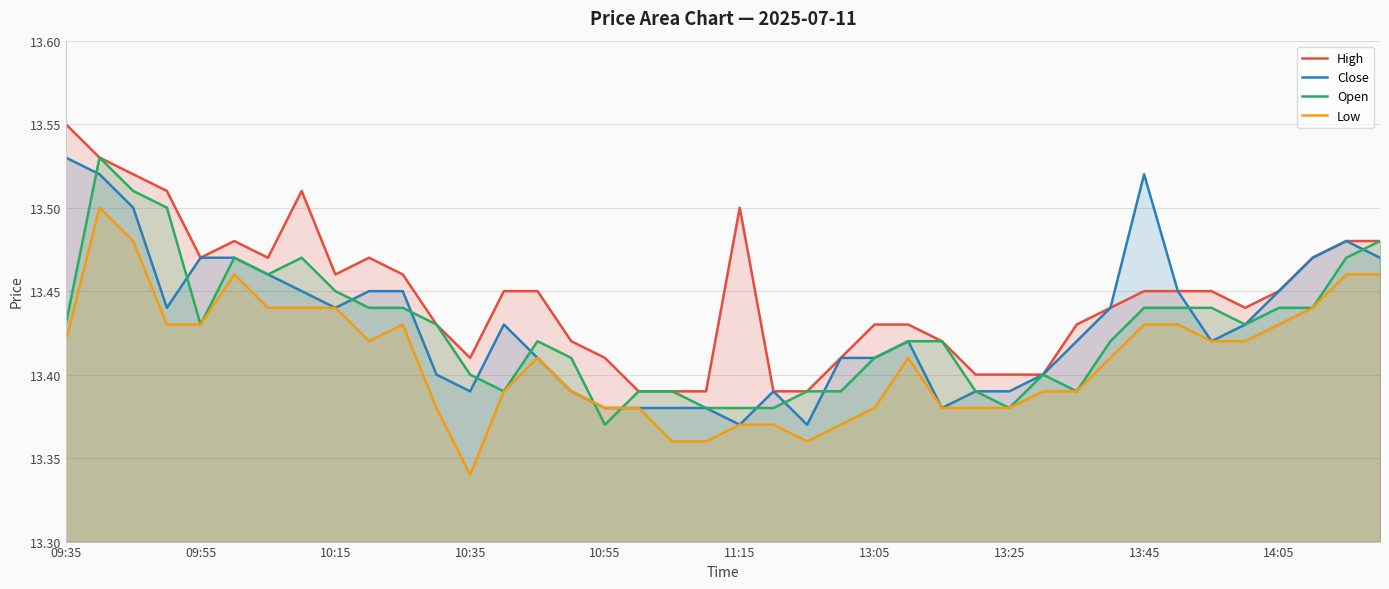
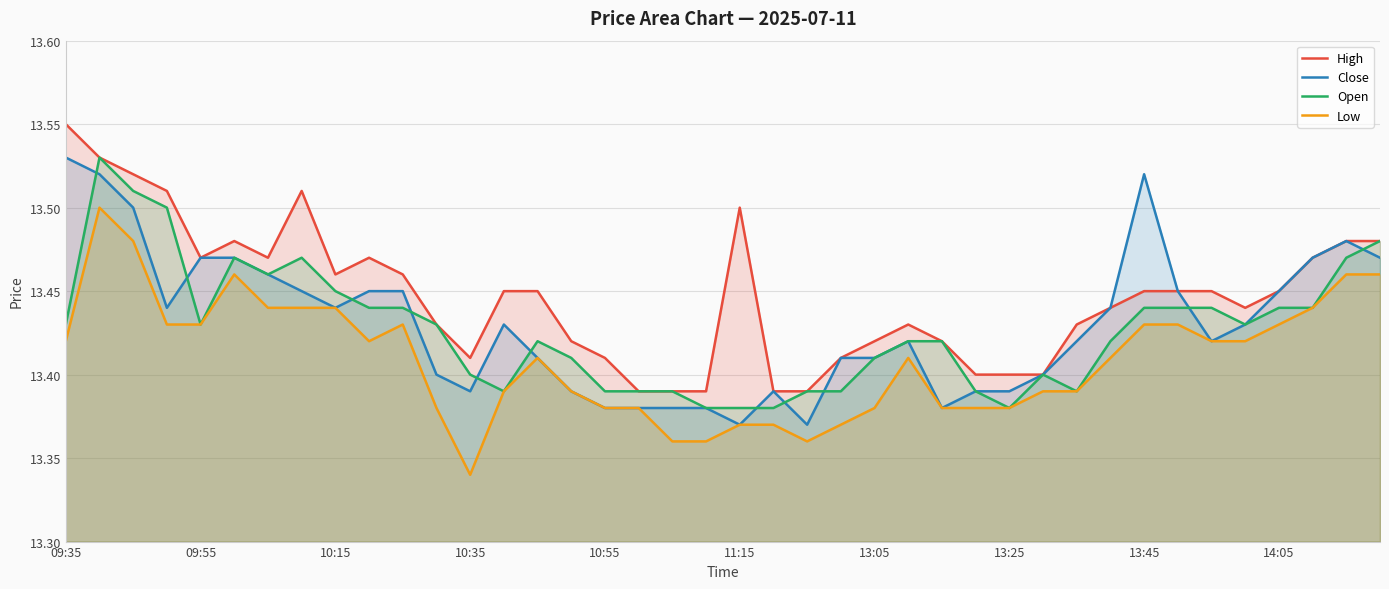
  {
    "High": {
      "09:35": 13.55,
      "10:15": 13.46,
      "10:35": 13.41,
      "10:55": 13.41,
      "11:15": 13.50,
-     "13:05": 13.43,
+     "13:05": 13.42,
      "13:25": 13.40,
      "13:45": 13.45
    },
    "Close": {
      "09:35": 13.53,
      "10:35": 13.39,
      "13:25": 13.39,
      "13:45": 13.52
    },
    "Open": {
      "09:35": 13.43,
      "10:15": 13.45,
      "10:35": 13.40,
-     "10:55": 13.37,
+     "10:55": 13.39,
      "11:15": 13.38,
      "13:45": 13.44,
      "14:05": 13.44
    },
    "Low": {
      "09:35": 13.42,
      "10:35": 13.34,
      "13:05": 13.38,
      "13:45": 13.43,
      "14:05": 13.43
    }
  }
